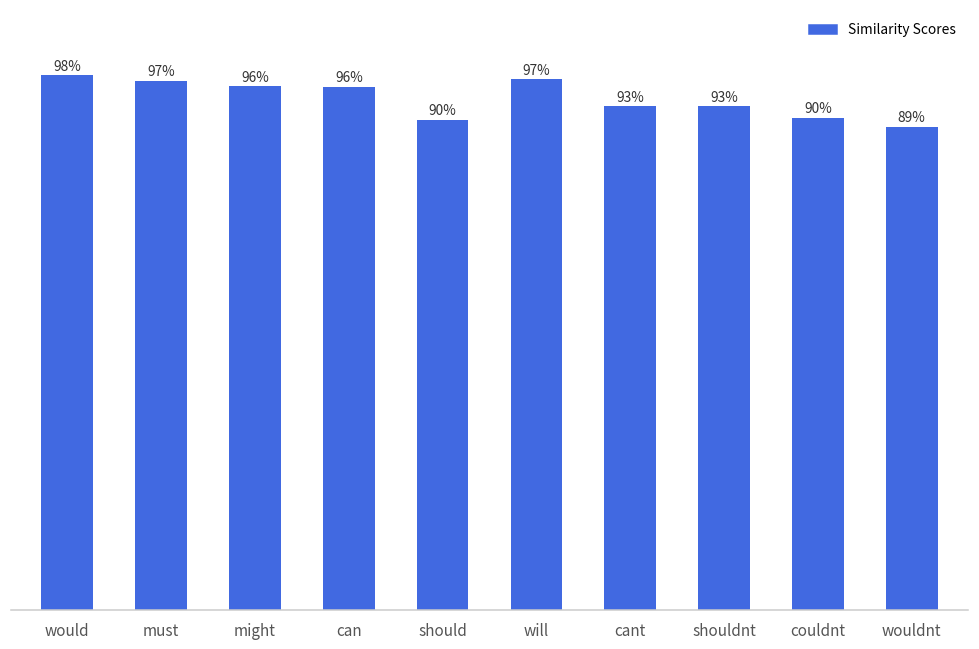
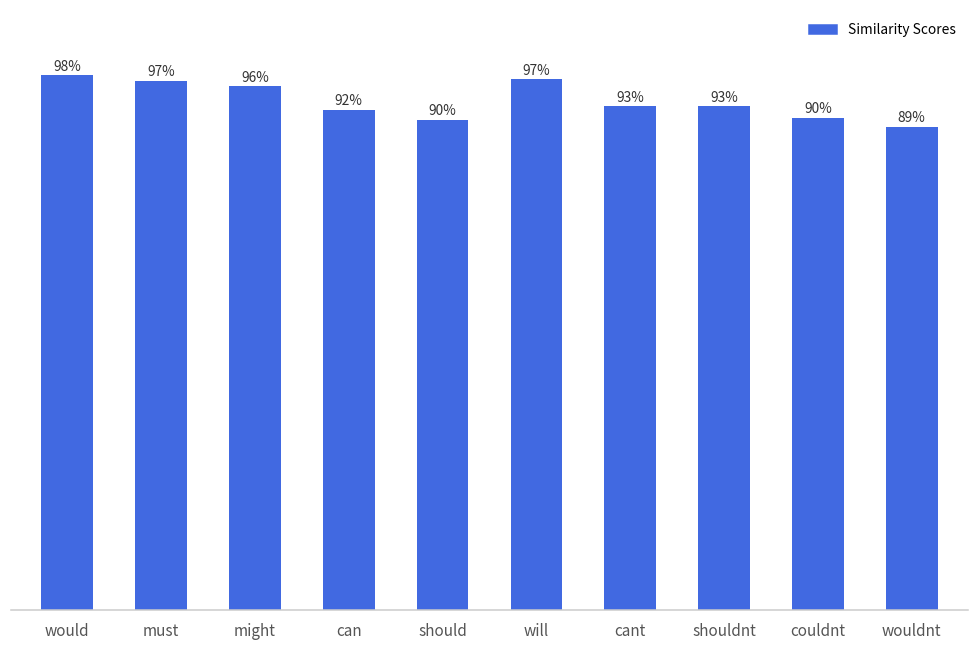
  {
    "would": "98%",
    "must": "97%",
    "might": "96%",
-   "can": "96%",
+   "can": "92%",
    "should": "90%",
    "will": "97%",
    "cant": "93%",
    "shouldnt": "93%",
    "couldnt": "90%",
    "wouldnt": "89%"
  }
